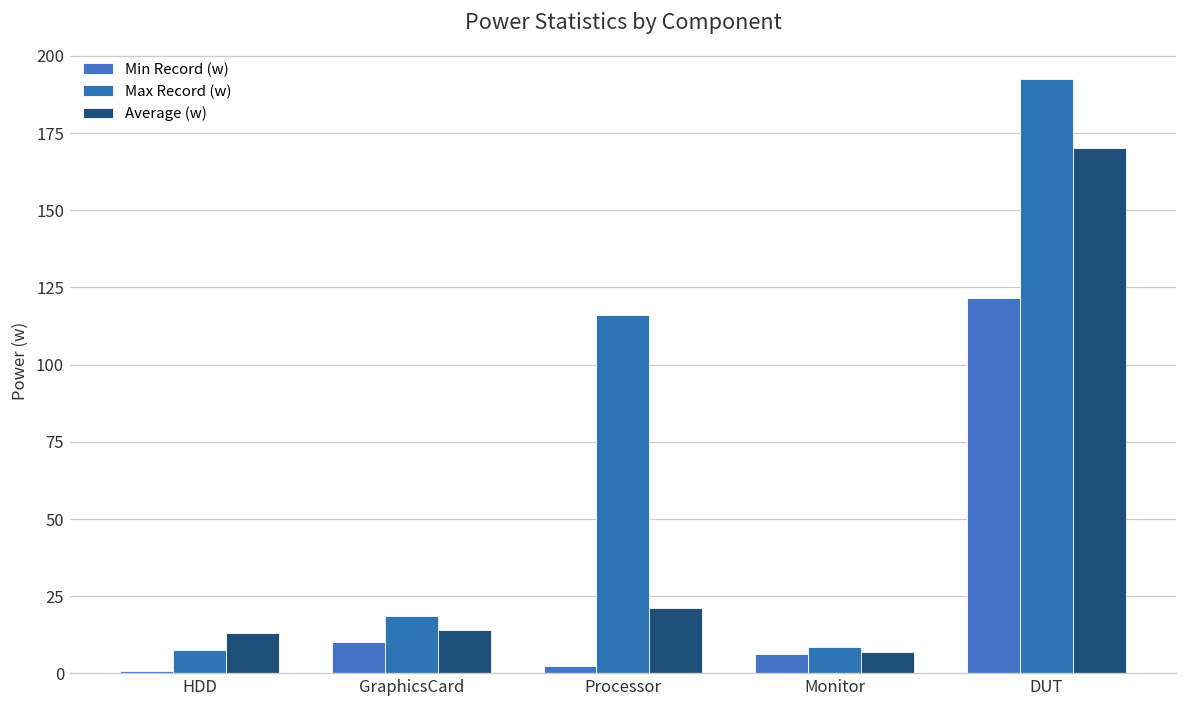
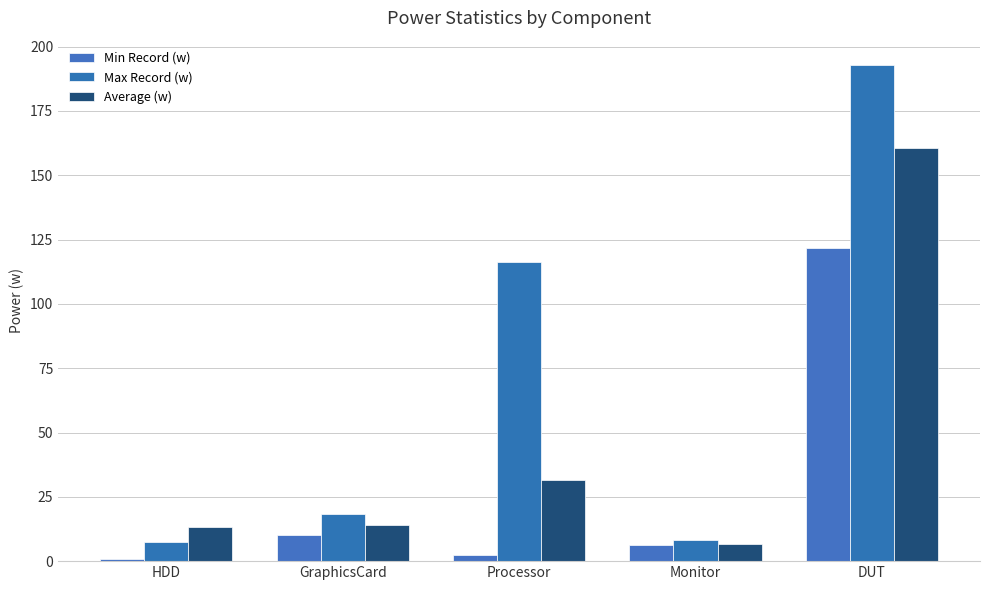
  {
    "Average (w)": {
      "HDD": 13,
      "GraphicsCard": 14,
-     "Processor": 21,
+     "Processor": 32,
      "Monitor": 7,
-     "DUT": 170
+     "DUT": 161
    }
  }
